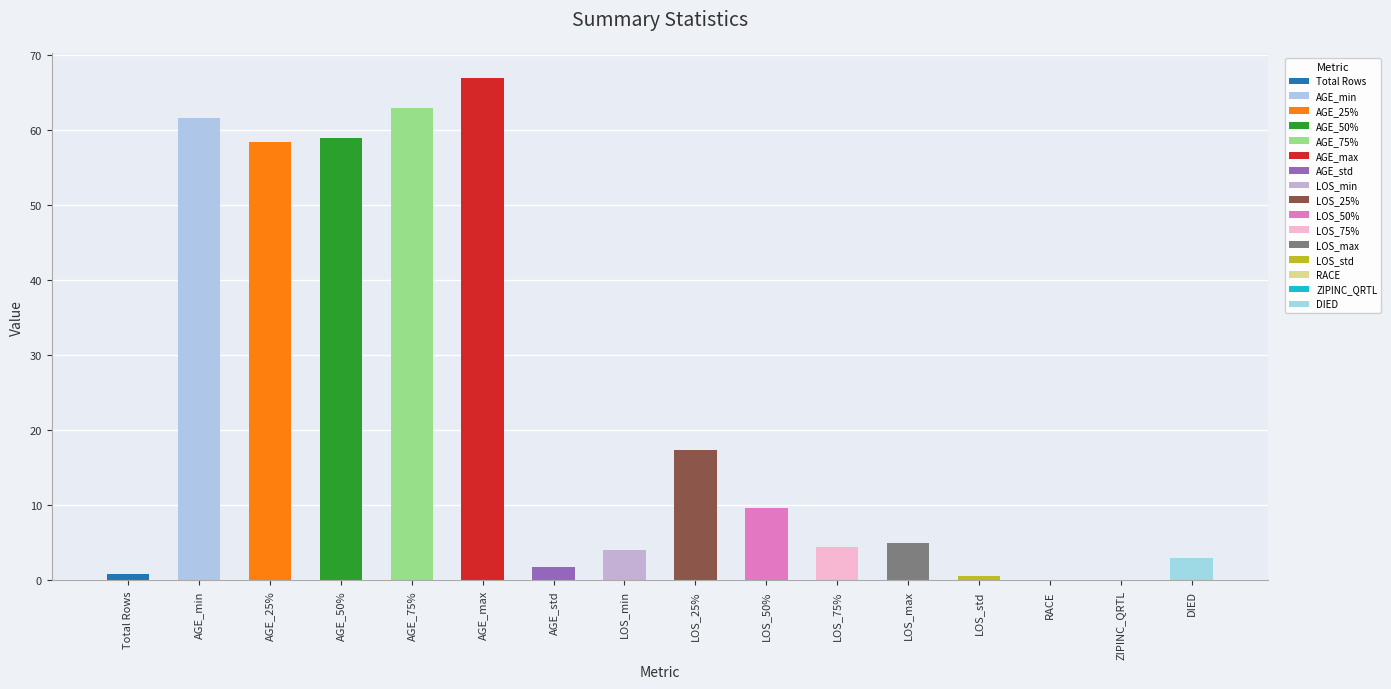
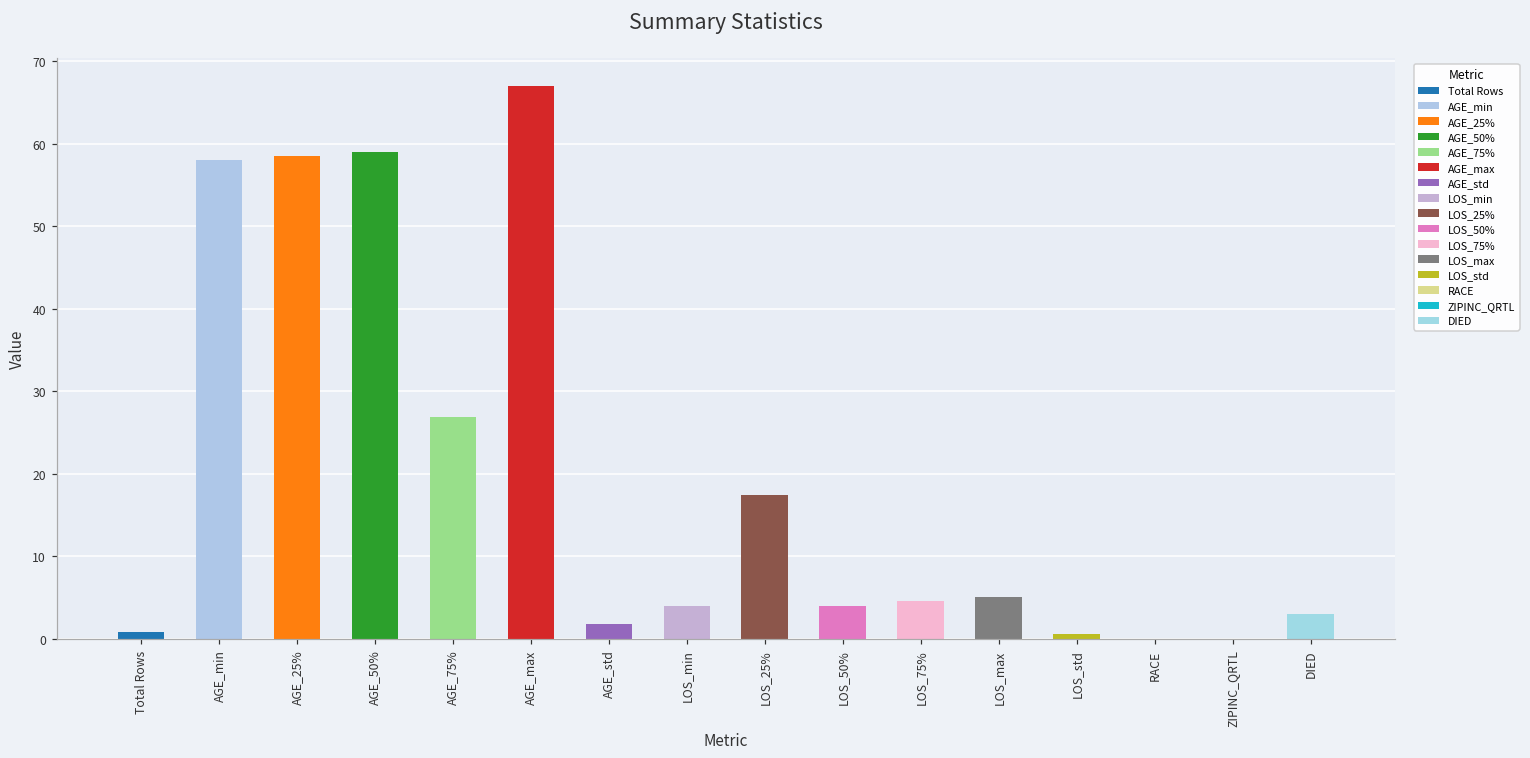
  {
    "Total Rows": 1,
-   "AGE_min": 62,
+   "AGE_min": 58,
    "AGE_25%": 59,
    "AGE_50%": 59,
-   "AGE_75%": 63,
+   "AGE_75%": 27,
    "AGE_max": 67,
    "AGE_std": 2,
    "LOS_min": 4,
    "LOS_25%": 17,
-   "LOS_50%": 10,
+   "LOS_50%": 4,
    "LOS_75%": 5,
    "LOS_max": 5,
    "LOS_std": 1,
    "RACE": 0,
    "ZIPINC_QRTL": 0,
    "DIED": 3
  }
